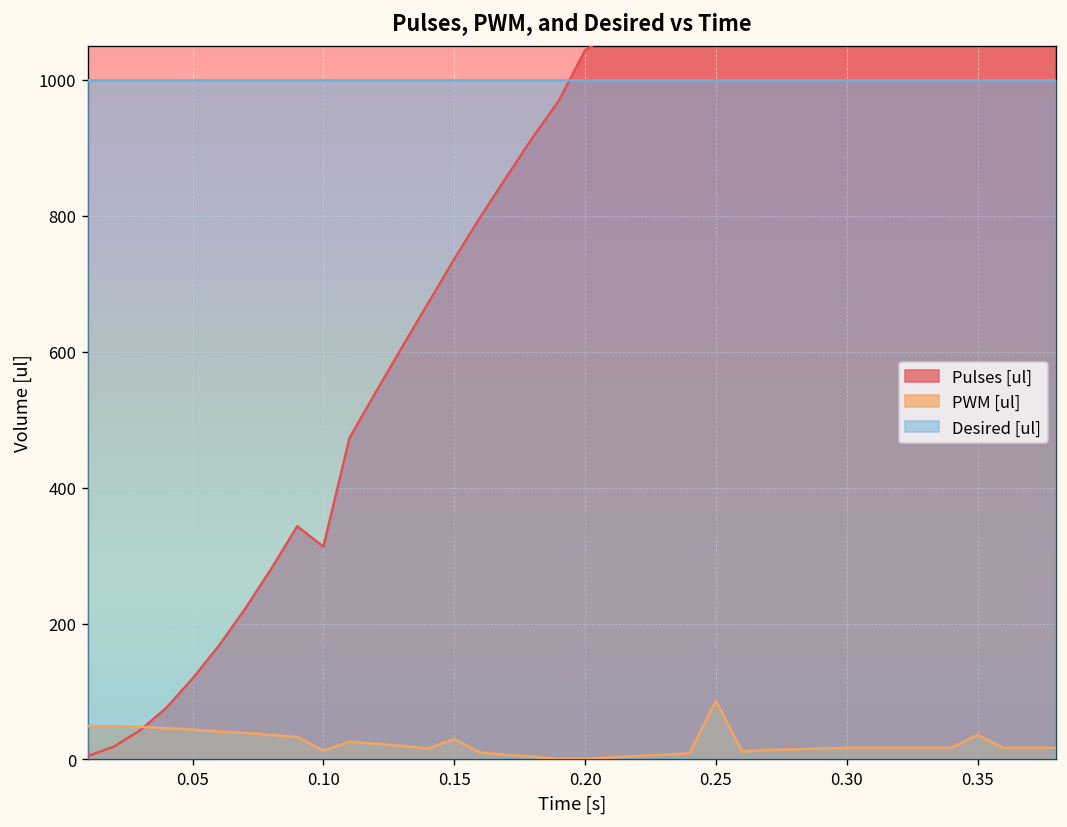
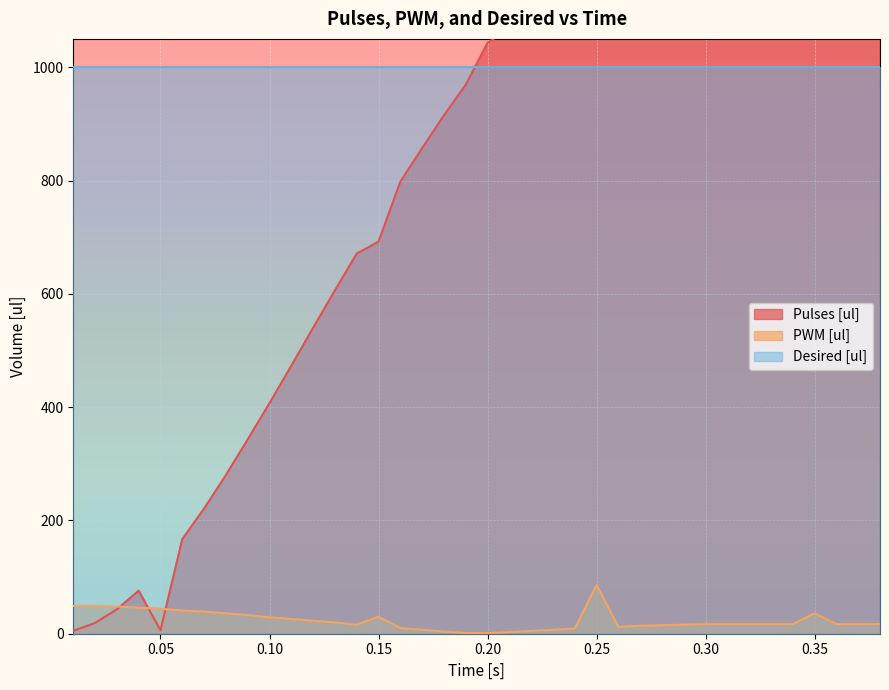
  {
    "Pulses [ul]": {
-     "0.05": 120,
-     "0.10": 310,
-     "0.15": 740,
+     "0.05": 10,
+     "0.10": 410,
+     "0.15": 690,
      "0.20": 1040
    },
    "PWM [ul]": {
      "0.05": 40,
-     "0.10": 10,
+     "0.10": 30,
      "0.15": 30,
      "0.20": 0,
      "0.25": 90,
      "0.30": 20,
      "0.35": 40
    },
    "Desired [ul]": {
      "0.05": 1000,
      "0.10": 1000,
      "0.15": 1000,
      "0.20": 1000,
      "0.25": 1000,
      "0.30": 1000,
      "0.35": 1000
    }
  }
